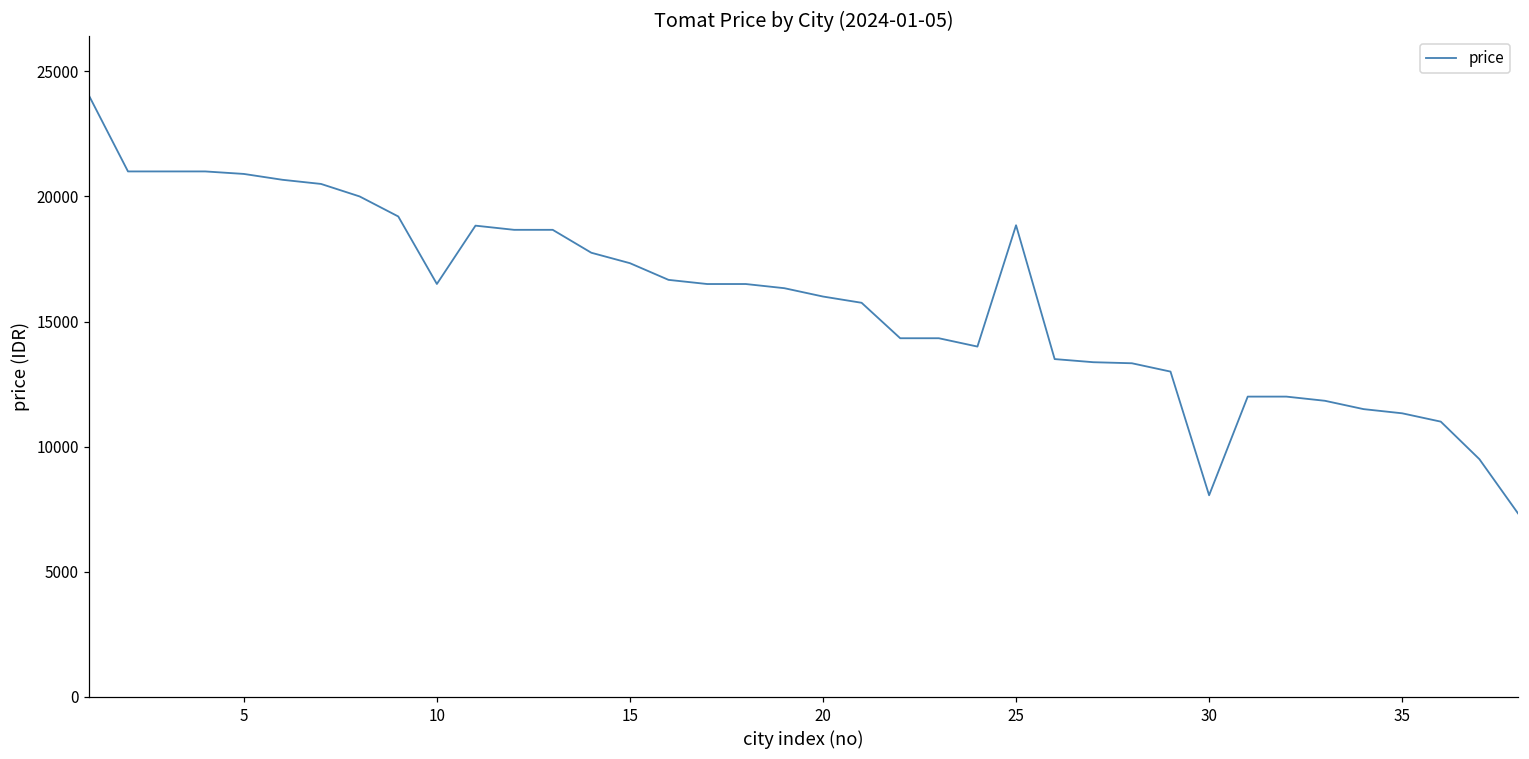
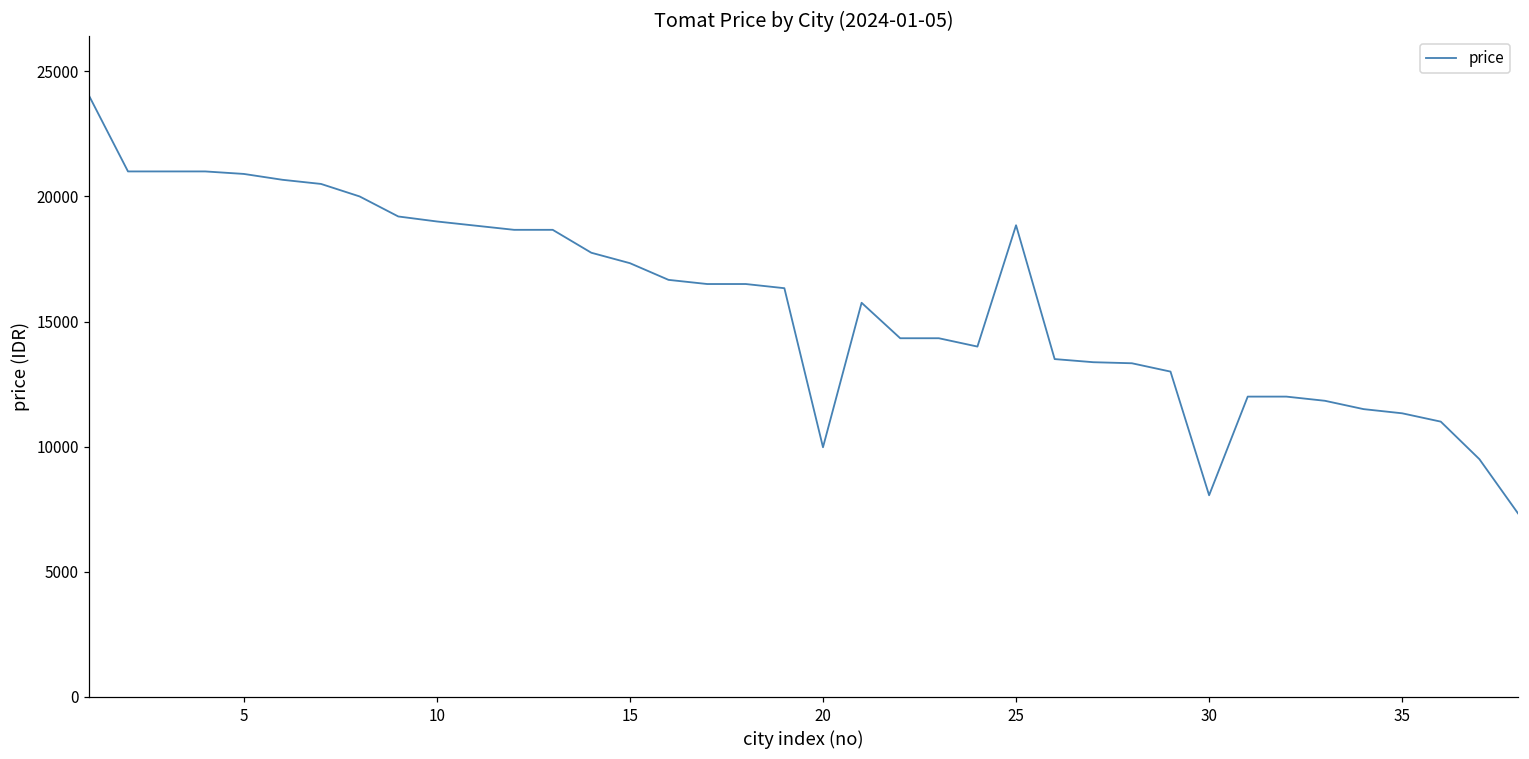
  {
    "5": 20900,
-   "10": 16500,
+   "10": 19000,
    "15": 17300,
-   "20": 16000,
+   "20": 10000,
    "25": 18800,
    "30": 8100,
    "35": 11300
  }
